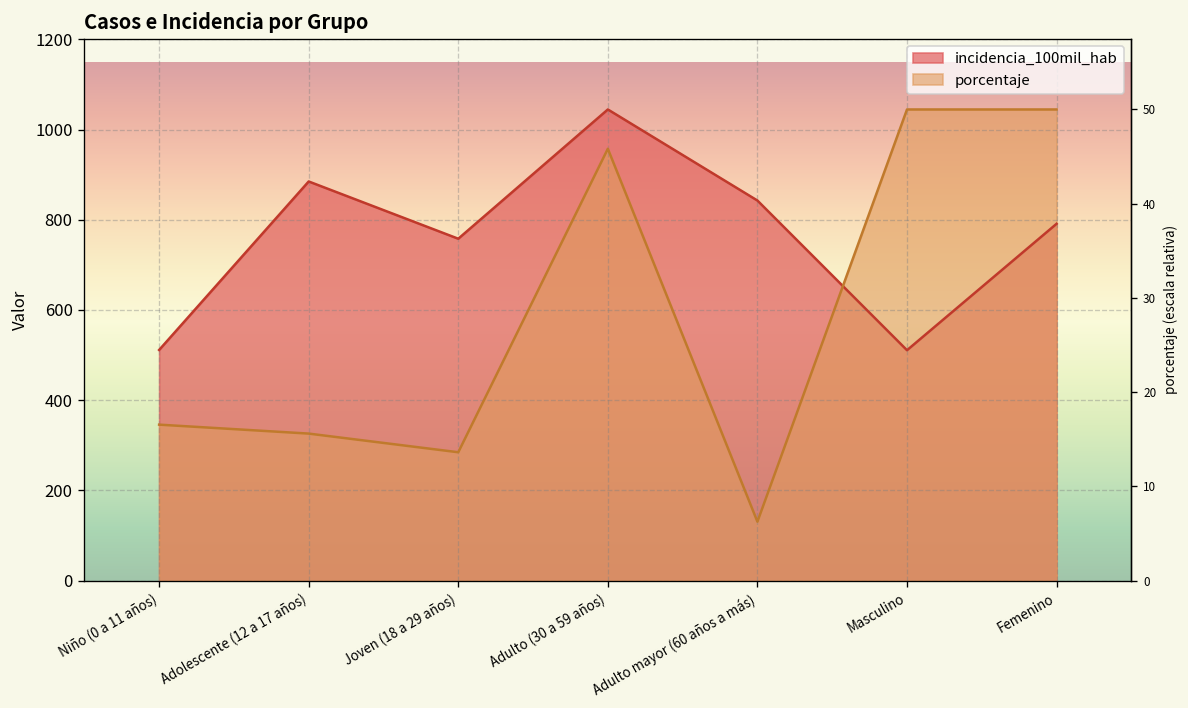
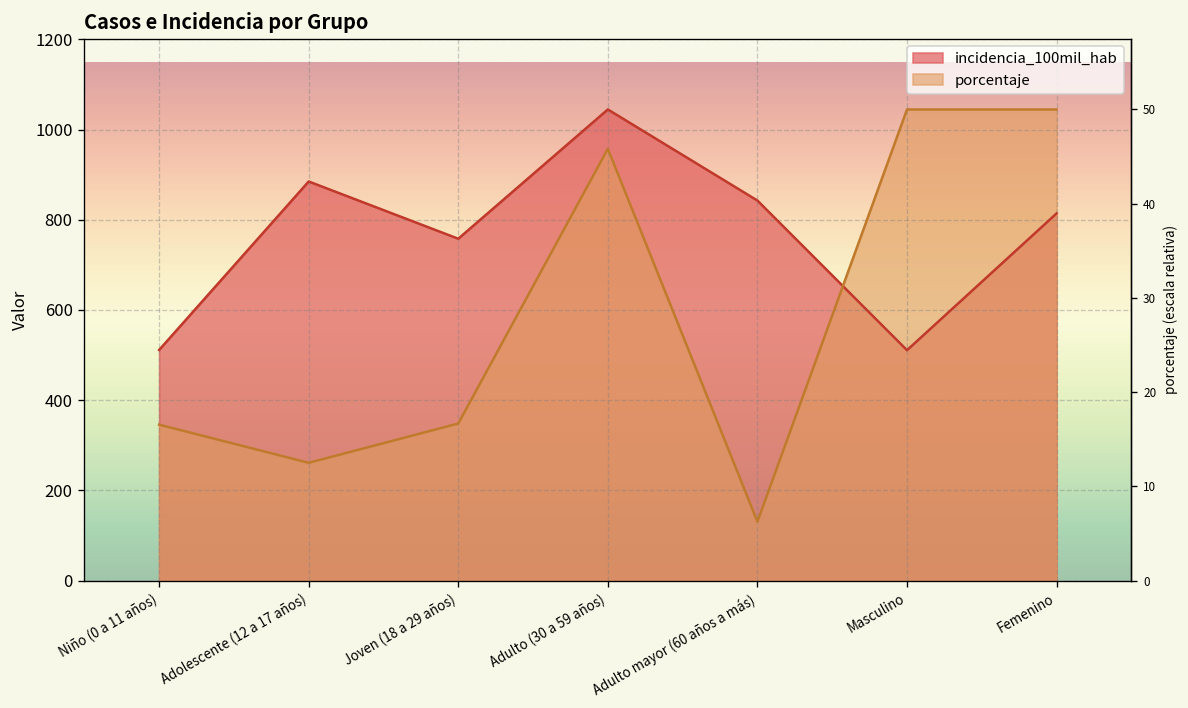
  {
    "incidencia_100mil_hab": {
      "Niño (0 a 11 años)": 510,
      "Adolescente (12 a 17 años)": 880,
      "Joven (18 a 29 años)": 760,
      "Adulto (30 a 59 años)": 1040,
      "Adulto mayor (60 años a más)": 840,
      "Masculino": 510,
-     "Femenino": 790
+     "Femenino": 810
    },
    "porcentaje": {
      "Niño (0 a 11 años)": 350,
-     "Adolescente (12 a 17 años)": 330,
-     "Joven (18 a 29 años)": 280,
+     "Adolescente (12 a 17 años)": 260,
+     "Joven (18 a 29 años)": 350,
      "Adulto (30 a 59 años)": 960,
      "Adulto mayor (60 años a más)": 130,
      "Masculino": 1040,
      "Femenino": 1040
    }
  }
